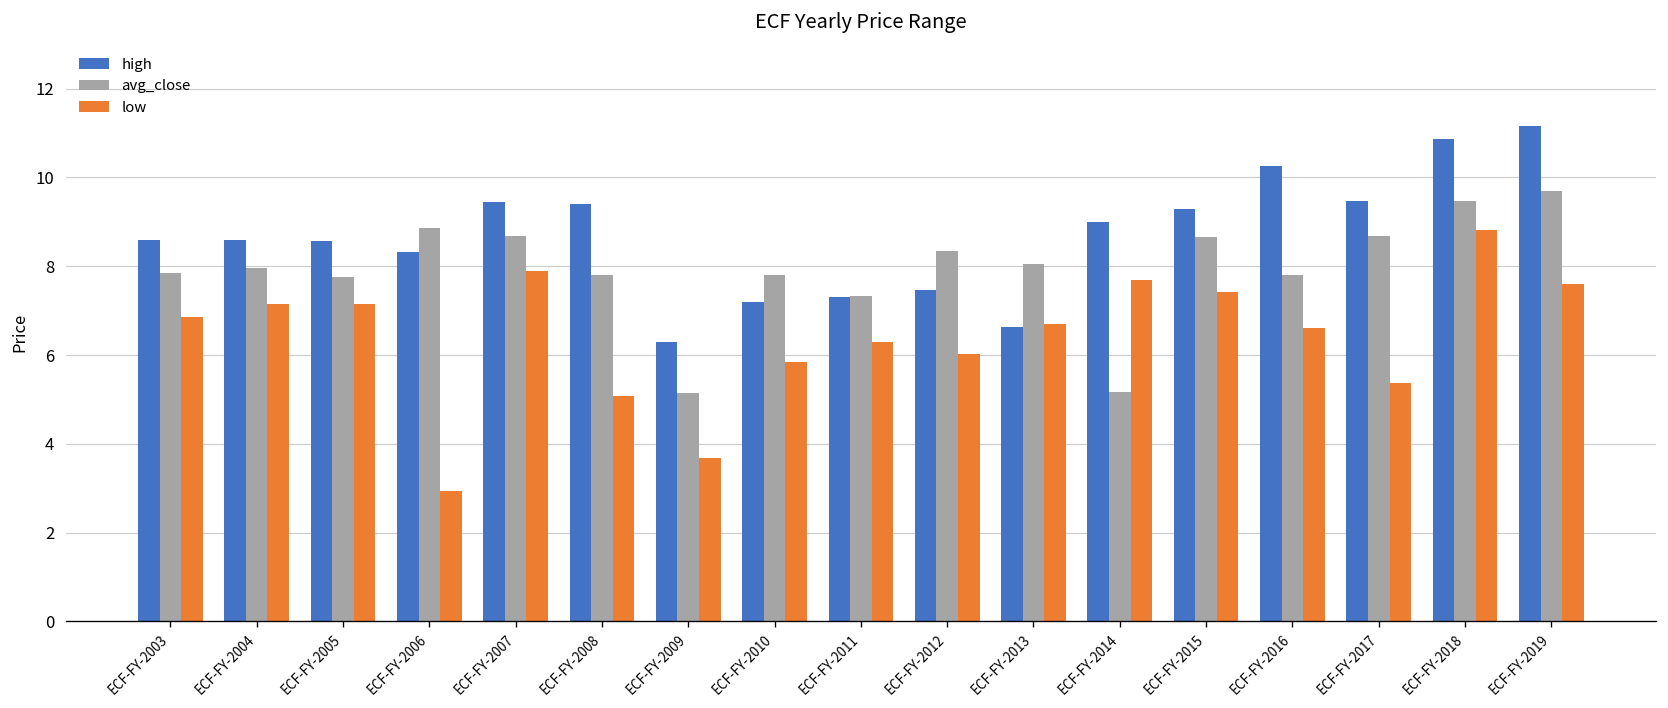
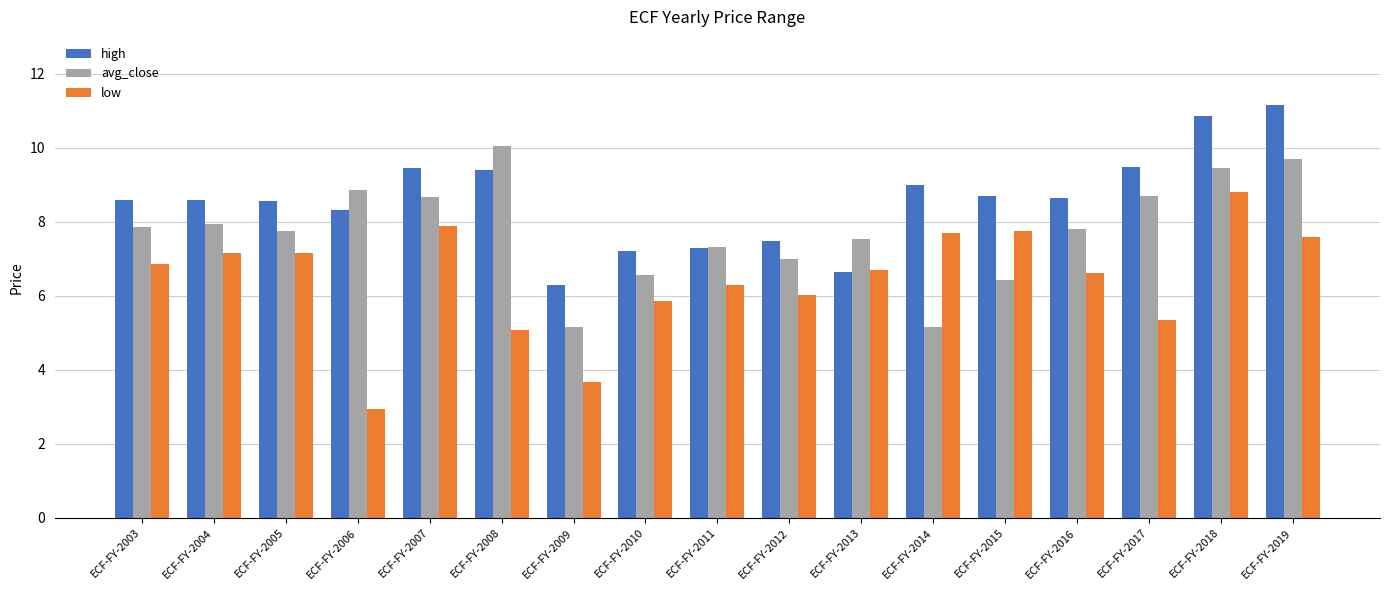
  {
    "high": {
      "ECF-FY-2003": 8.6,
      "ECF-FY-2004": 8.6,
      "ECF-FY-2005": 8.6,
      "ECF-FY-2006": 8.3,
      "ECF-FY-2007": 9.5,
      "ECF-FY-2008": 9.4,
      "ECF-FY-2009": 6.3,
      "ECF-FY-2010": 7.2,
      "ECF-FY-2011": 7.3,
      "ECF-FY-2012": 7.5,
      "ECF-FY-2013": 6.6,
      "ECF-FY-2014": 9.0,
-     "ECF-FY-2015": 9.3,
-     "ECF-FY-2016": 10.3,
+     "ECF-FY-2015": 8.7,
+     "ECF-FY-2016": 8.7,
      "ECF-FY-2017": 9.5,
      "ECF-FY-2018": 10.9,
      "ECF-FY-2019": 11.2
    },
    "avg_close": {
      "ECF-FY-2003": 7.9,
      "ECF-FY-2004": 8.0,
      "ECF-FY-2005": 7.8,
      "ECF-FY-2006": 8.9,
      "ECF-FY-2007": 8.7,
-     "ECF-FY-2008": 7.8,
+     "ECF-FY-2008": 10.0,
      "ECF-FY-2009": 5.2,
-     "ECF-FY-2010": 7.8,
+     "ECF-FY-2010": 6.6,
      "ECF-FY-2011": 7.3,
-     "ECF-FY-2012": 8.3,
-     "ECF-FY-2013": 8.1,
+     "ECF-FY-2012": 7.0,
+     "ECF-FY-2013": 7.5,
      "ECF-FY-2014": 5.2,
-     "ECF-FY-2015": 8.7,
+     "ECF-FY-2015": 6.4,
      "ECF-FY-2016": 7.8,
      "ECF-FY-2017": 8.7,
      "ECF-FY-2018": 9.5,
      "ECF-FY-2019": 9.7
    },
    "low": {
      "ECF-FY-2003": 6.9,
      "ECF-FY-2004": 7.2,
      "ECF-FY-2005": 7.2,
      "ECF-FY-2006": 2.9,
      "ECF-FY-2007": 7.9,
      "ECF-FY-2008": 5.1,
      "ECF-FY-2009": 3.7,
      "ECF-FY-2010": 5.9,
      "ECF-FY-2011": 6.3,
      "ECF-FY-2012": 6.0,
      "ECF-FY-2013": 6.7,
      "ECF-FY-2014": 7.7,
-     "ECF-FY-2015": 7.4,
+     "ECF-FY-2015": 7.8,
      "ECF-FY-2016": 6.6,
      "ECF-FY-2017": 5.4,
      "ECF-FY-2018": 8.8,
      "ECF-FY-2019": 7.6
    }
  }
